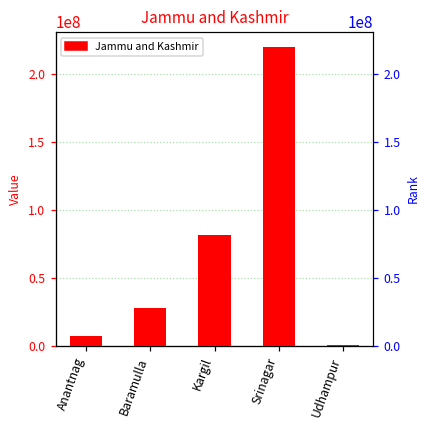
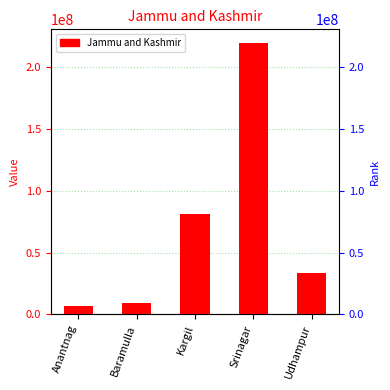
  {
    "Anantnag": 7000000,
-   "Baramulla": 27000000,
+   "Baramulla": 9000000,
    "Kargil": 81000000,
    "Srinagar": 220000000,
-   "Udhampur": 1000000
+   "Udhampur": 33000000
  }
